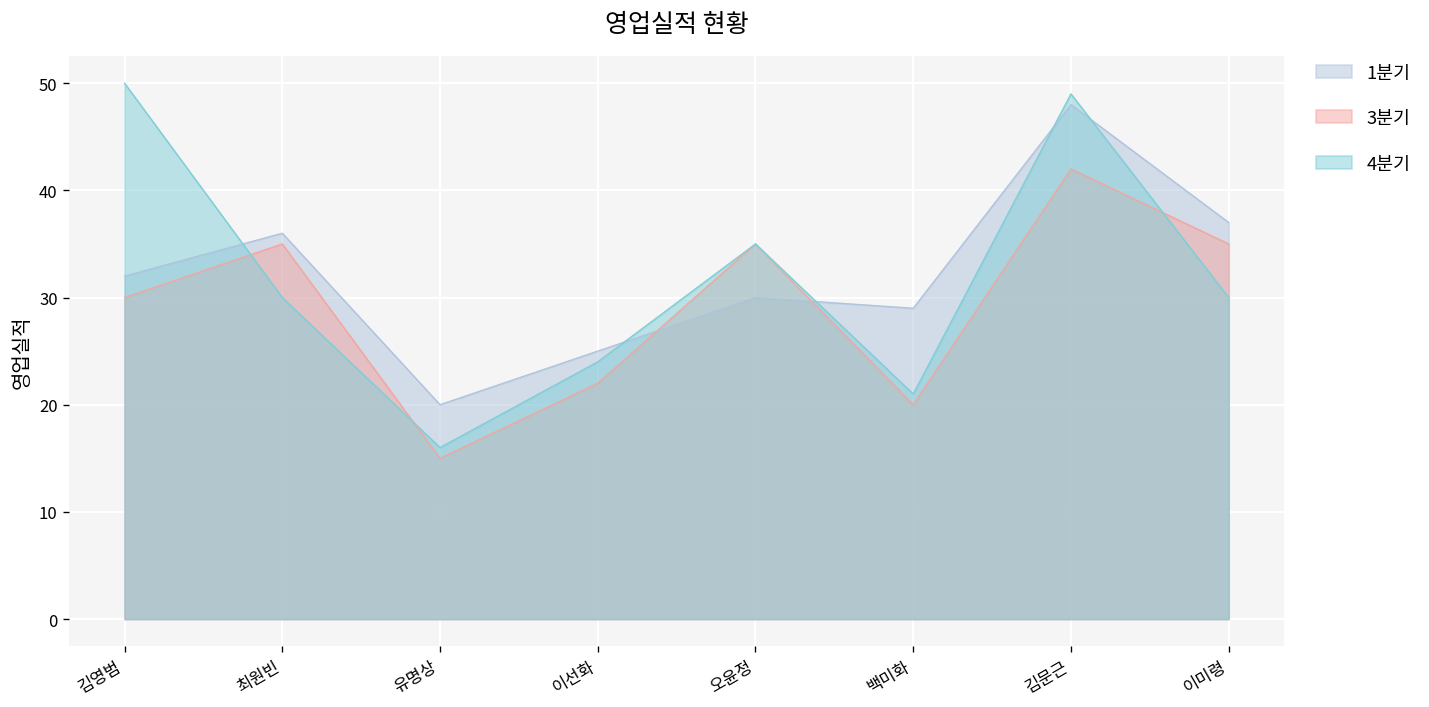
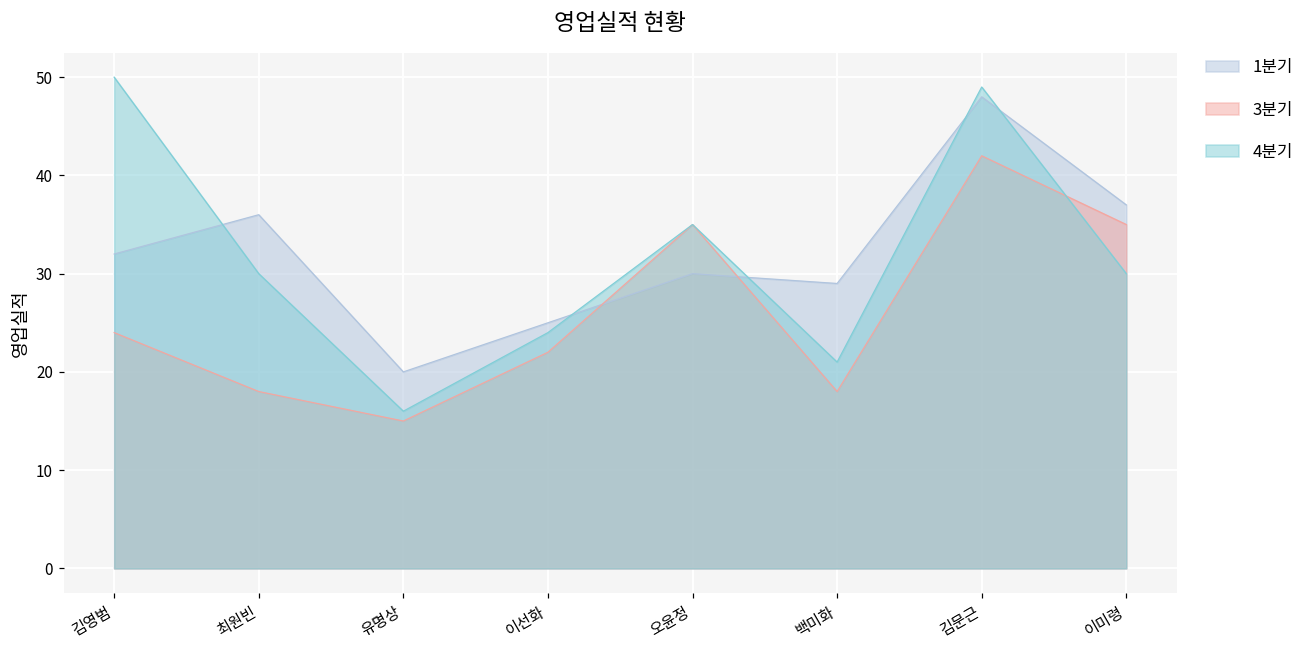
  {
    "3분기": {
-     "김영범": 30,
-     "최원빈": 35,
+     "김영범": 24,
+     "최원빈": 18,
      "유명상": 15,
      "이선화": 22,
-     "백미화": 20,
+     "백미화": 18,
      "김문근": 42,
      "이미령": 35
    }
  }
